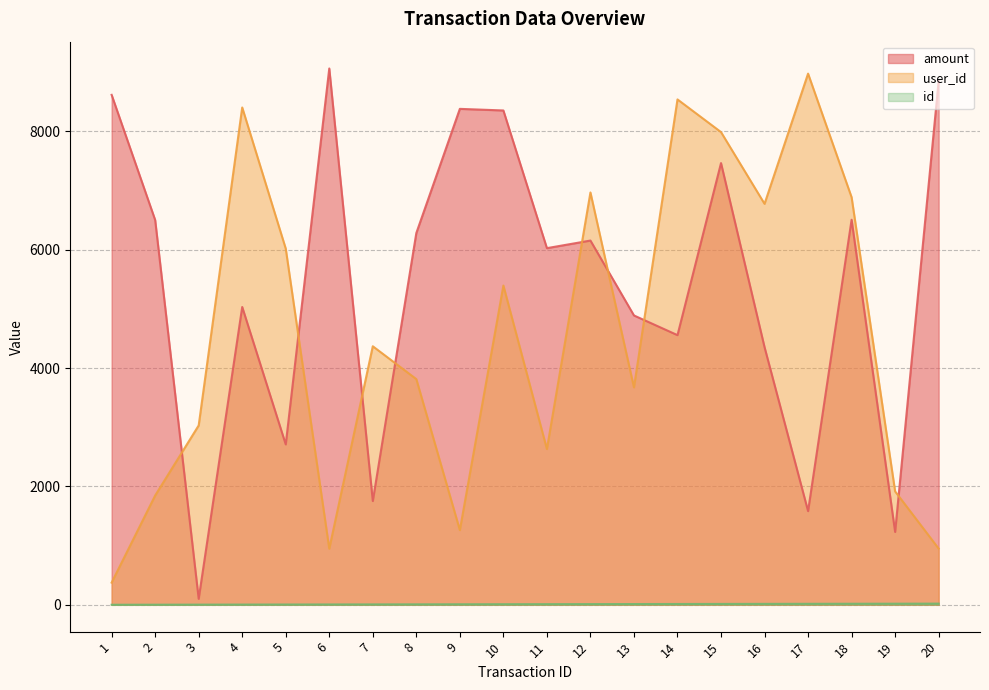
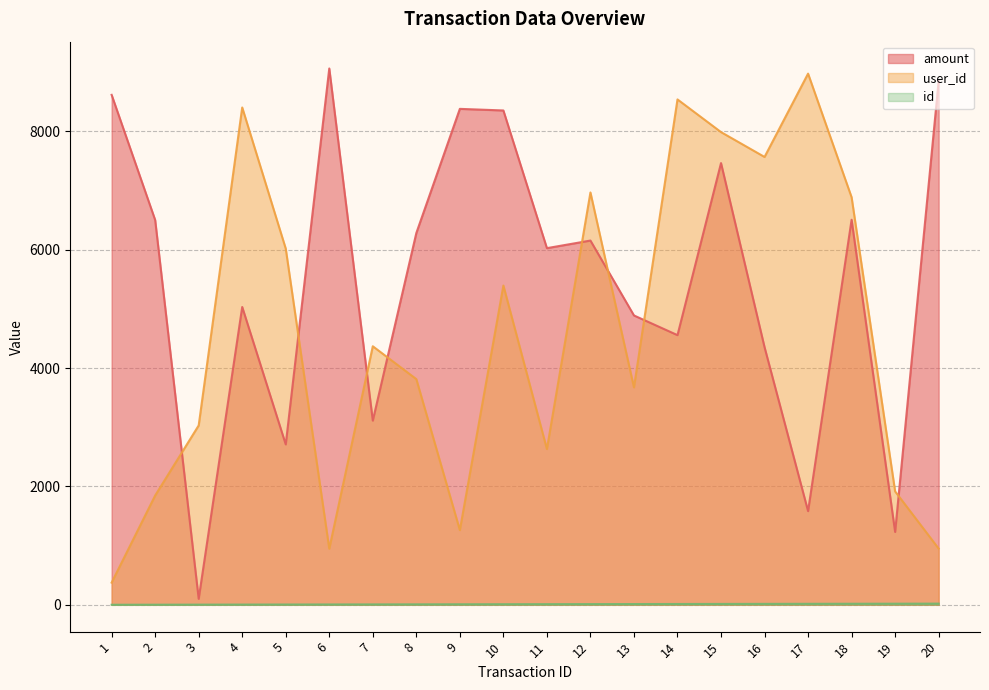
  {
    "amount": {
      "1": 8600,
      "2": 6500,
      "3": 100,
      "4": 5000,
      "5": 2700,
      "6": 9100,
-     "7": 1800,
+     "7": 3100,
      "8": 6300,
      "9": 8400,
      "10": 8400,
      "11": 6000,
      "12": 6200,
      "13": 4900,
      "14": 4600,
      "15": 7500,
      "16": 4400,
      "17": 1600,
      "18": 6500,
      "19": 1200
    },
    "user_id": {
      "1": 400,
      "2": 1800,
      "3": 3000,
      "4": 8400,
      "5": 6000,
      "6": 900,
      "7": 4400,
      "8": 3800,
      "9": 1300,
      "10": 5400,
      "11": 2600,
      "12": 7000,
      "13": 3700,
      "14": 8500,
      "15": 8000,
-     "16": 6800,
+     "16": 7600,
      "17": 9000,
      "18": 6900,
      "19": 1900,
      "20": 1000
    },
    "id": {
      "1": 0,
      "2": 0,
      "3": 0,
      "4": 0,
      "5": 0,
      "6": 0,
      "7": 0,
      "8": 0,
      "9": 0,
      "10": 0,
      "11": 0,
      "12": 0,
      "13": 0,
      "14": 0,
      "15": 0,
      "16": 0,
      "17": 0,
      "18": 0,
      "19": 0,
      "20": 0
    }
  }
